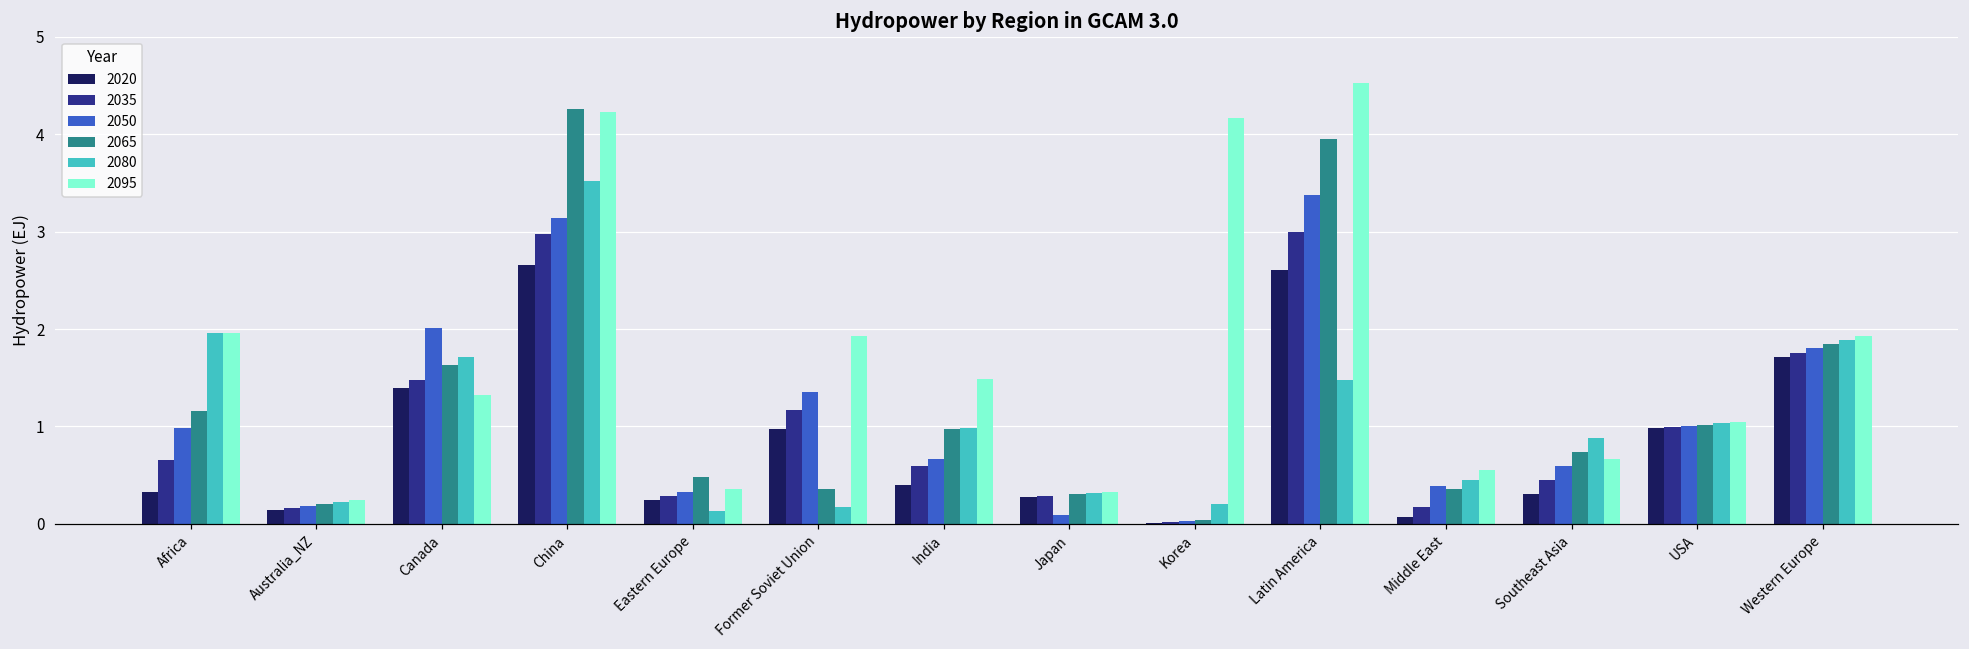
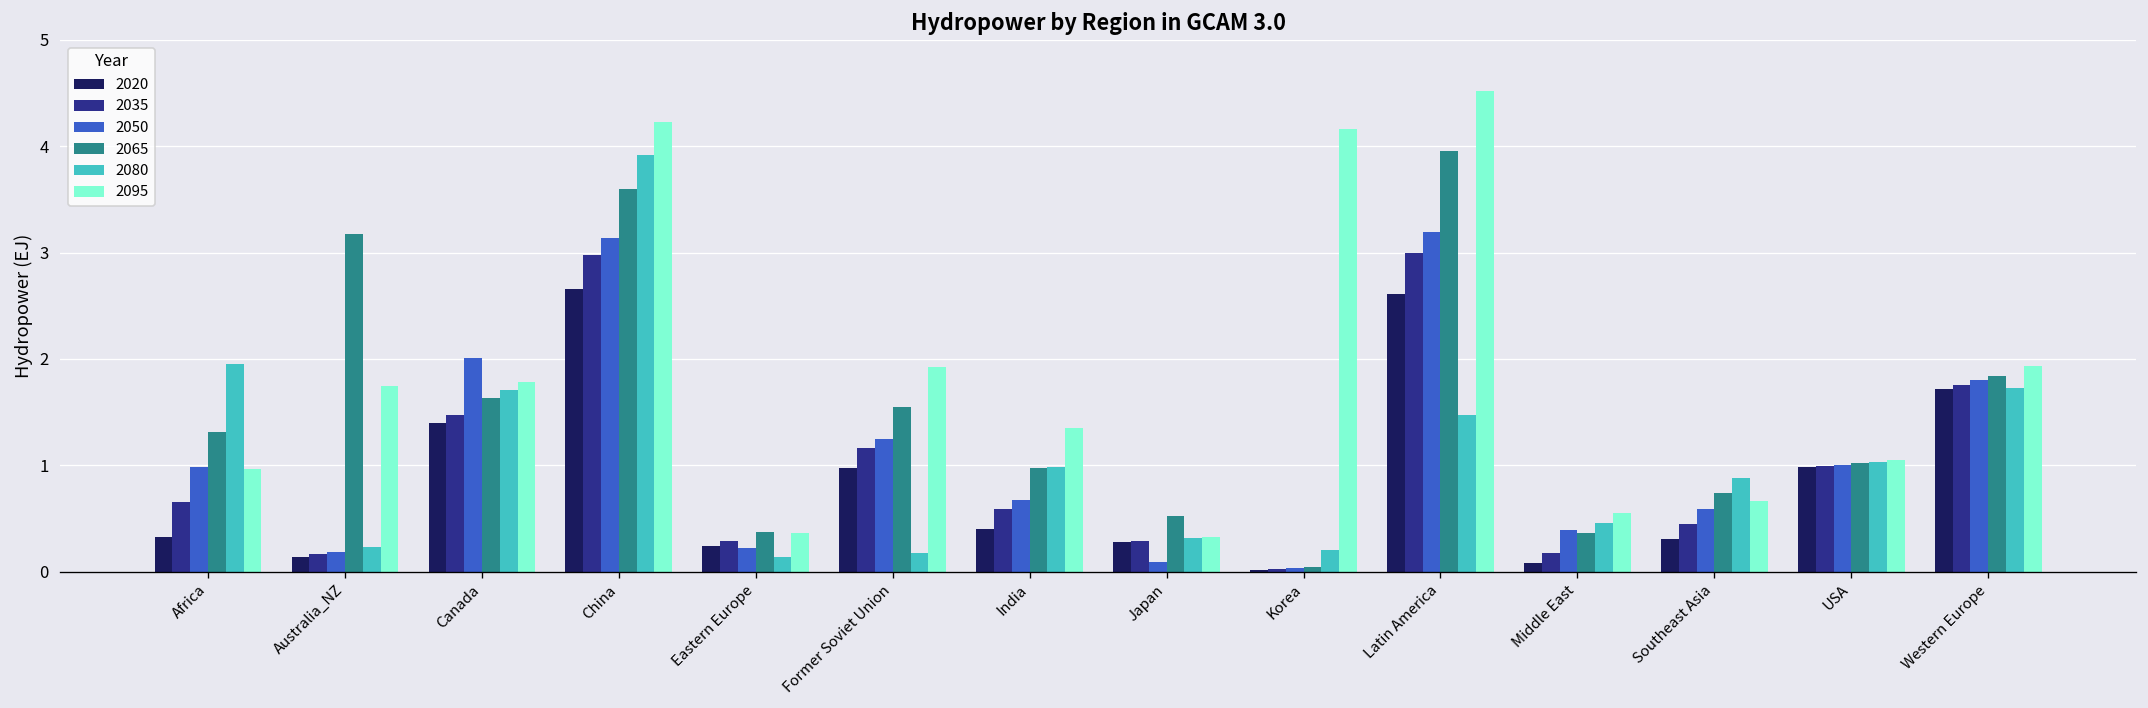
  {
    "2050": {
      "Africa": 1.0,
      "Australia_NZ": 0.2,
      "Canada": 2.0,
      "China": 3.1,
-     "Eastern Europe": 0.3,
-     "Former Soviet Union": 1.4,
+     "Eastern Europe": 0.2,
+     "Former Soviet Union": 1.3,
      "India": 0.7,
      "Japan": 0.1,
      "Korea": 0.0,
-     "Latin America": 3.4,
+     "Latin America": 3.2,
      "Middle East": 0.4,
      "Southeast Asia": 0.6,
      "USA": 1.0,
      "Western Europe": 1.8
    },
    "2065": {
-     "Africa": 1.2,
-     "Australia_NZ": 0.2,
+     "Africa": 1.3,
+     "Australia_NZ": 3.2,
      "Canada": 1.6,
-     "China": 4.3,
-     "Eastern Europe": 0.5,
-     "Former Soviet Union": 0.4,
+     "China": 3.6,
+     "Eastern Europe": 0.4,
+     "Former Soviet Union": 1.5,
      "India": 1.0,
-     "Japan": 0.3,
+     "Japan": 0.5,
      "Korea": 0.0,
      "Latin America": 4.0,
      "Middle East": 0.4,
      "Southeast Asia": 0.7,
      "USA": 1.0,
      "Western Europe": 1.8
    },
    "2080": {
      "Africa": 2.0,
      "Australia_NZ": 0.2,
      "Canada": 1.7,
-     "China": 3.5,
+     "China": 3.9,
      "Eastern Europe": 0.1,
      "Former Soviet Union": 0.2,
      "India": 1.0,
      "Japan": 0.3,
      "Korea": 0.2,
      "Latin America": 1.5,
      "Middle East": 0.5,
      "Southeast Asia": 0.9,
      "USA": 1.0,
-     "Western Europe": 1.9
+     "Western Europe": 1.7
    },
    "2095": {
-     "Africa": 2.0,
-     "Australia_NZ": 0.2,
-     "Canada": 1.3,
+     "Africa": 1.0,
+     "Australia_NZ": 1.8,
+     "Canada": 1.8,
      "China": 4.2,
      "Eastern Europe": 0.4,
      "Former Soviet Union": 1.9,
-     "India": 1.5,
+     "India": 1.4,
      "Japan": 0.3,
      "Korea": 4.2,
      "Latin America": 4.5,
      "Middle East": 0.6,
      "Southeast Asia": 0.7,
      "USA": 1.0,
      "Western Europe": 1.9
    }
  }
